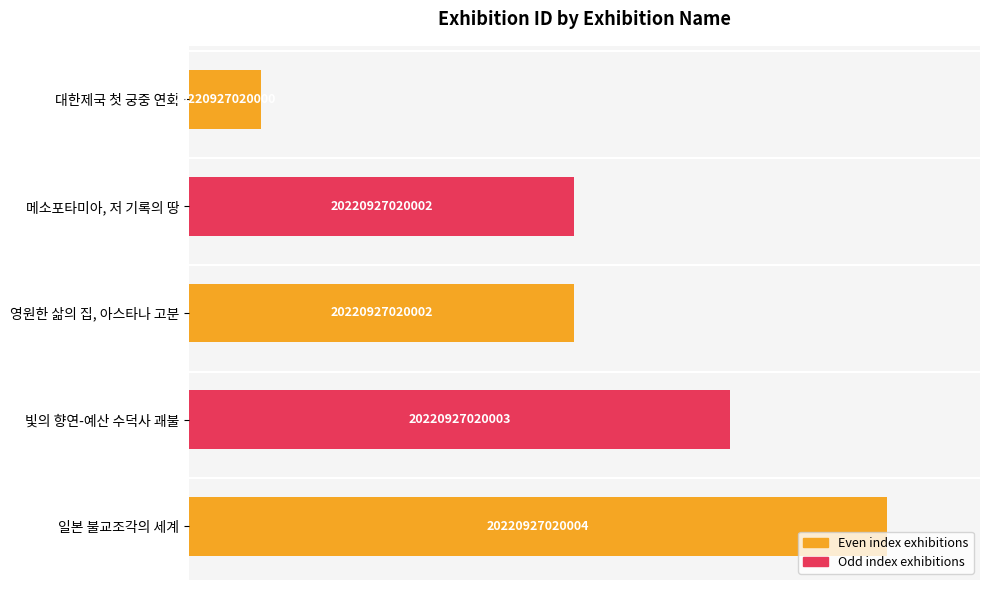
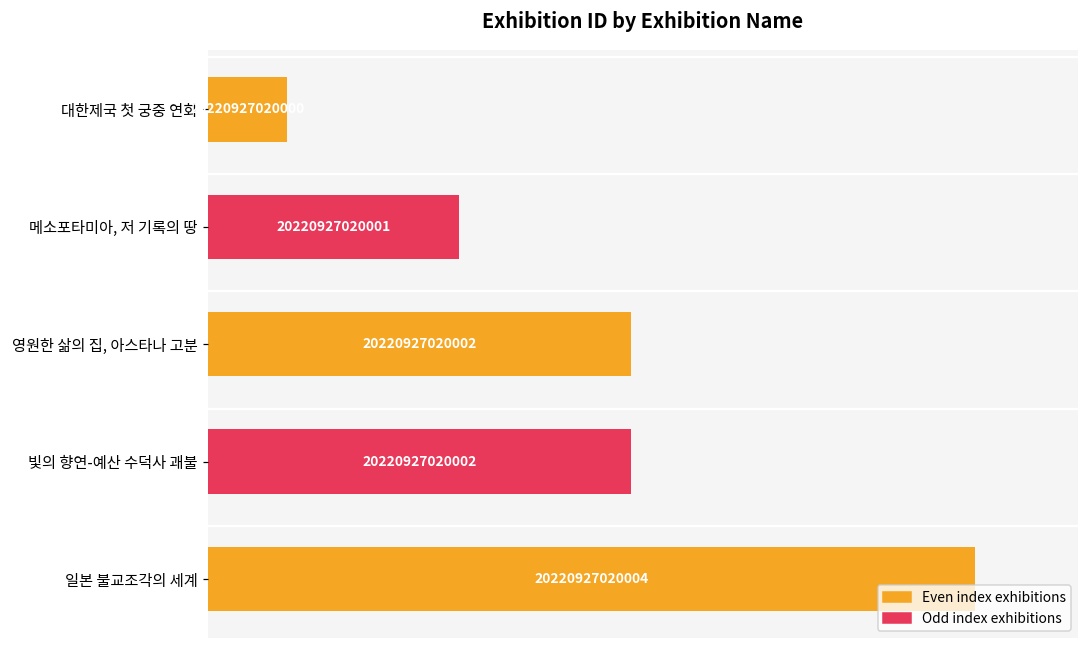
  {
-   "메소포타미아, 저 기록의 땅": 20220927020002,
-   "빛의 향연-예산 수덕사 괘불": 20220927020003
+   "메소포타미아, 저 기록의 땅": 20220927020001,
+   "빛의 향연-예산 수덕사 괘불": 20220927020002
  }
